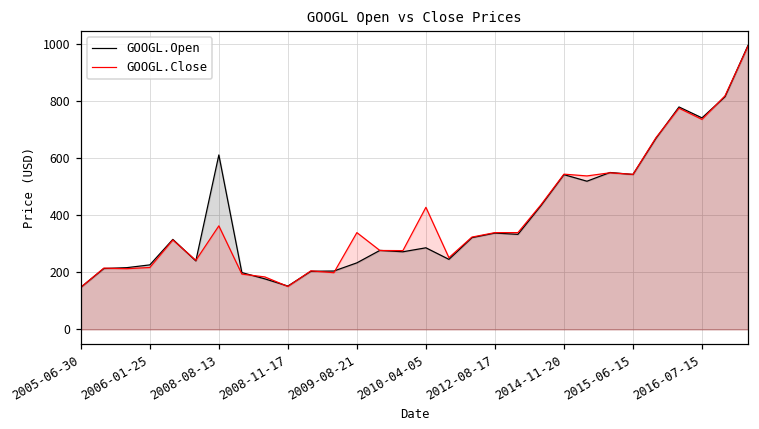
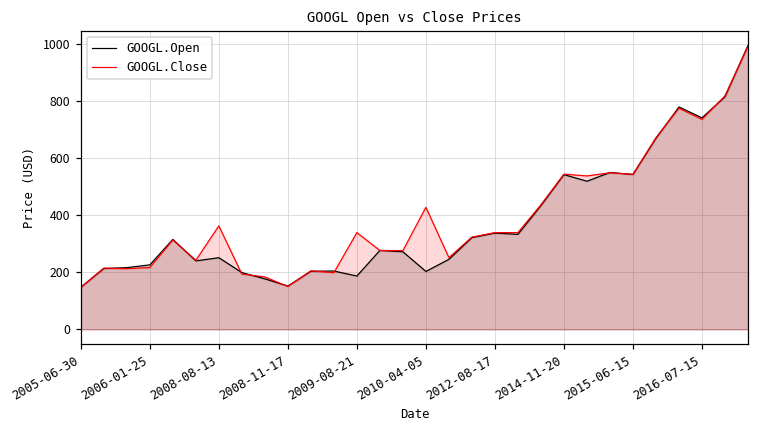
  {
    "GOOGL.Open": {
-     "2008-08-13": 610,
-     "2009-08-21": 230,
-     "2010-04-05": 290
+     "2008-08-13": 250,
+     "2009-08-21": 190,
+     "2010-04-05": 200
    },
    "GOOGL.Close": {
      "2008-08-13": 360,
      "2009-08-21": 340,
      "2010-04-05": 430
    }
  }
